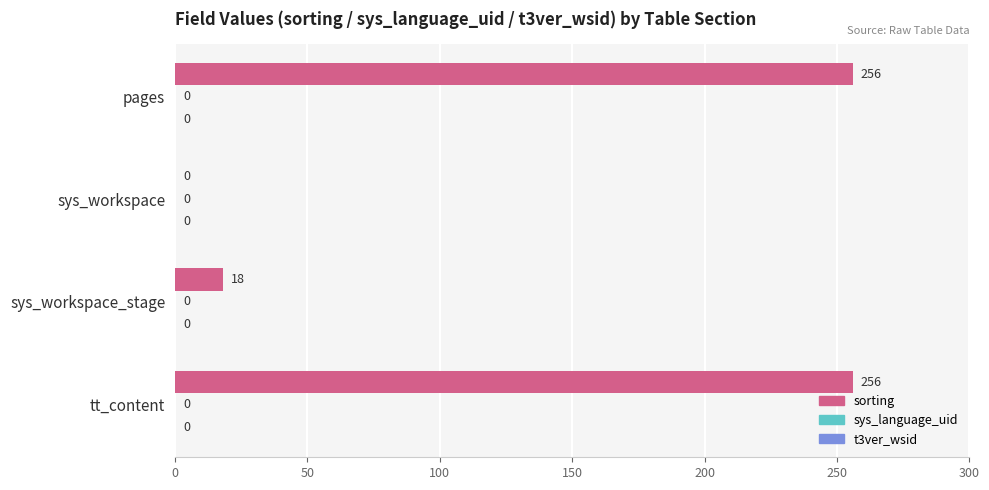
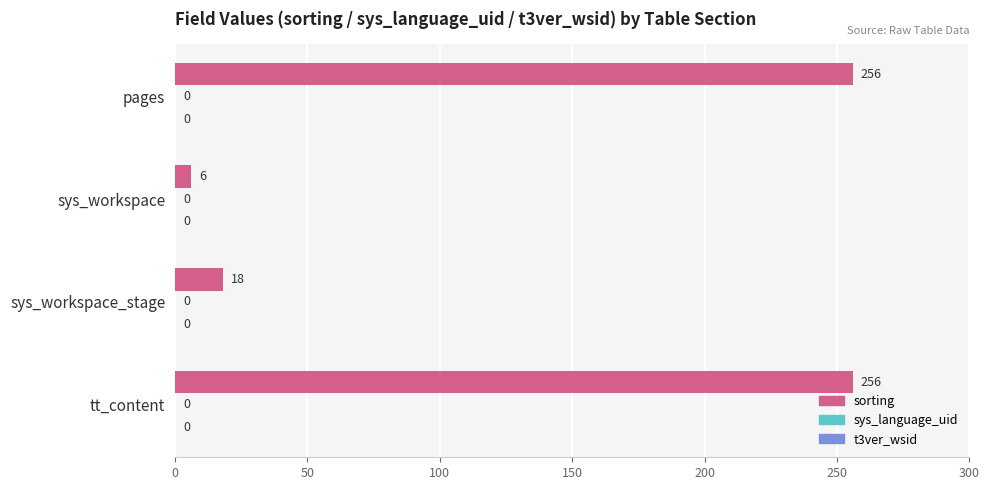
  {
    "sorting": {
      "pages": 256,
-     "sys_workspace": 0,
+     "sys_workspace": 6,
      "sys_workspace_stage": 18,
      "tt_content": 256
    },
    "sys_language_uid": {
      "pages": 0,
      "sys_workspace": 0,
      "sys_workspace_stage": 0,
      "tt_content": 0
    },
    "t3ver_wsid": {
      "pages": 0,
      "sys_workspace": 0,
      "sys_workspace_stage": 0,
      "tt_content": 0
    }
  }
